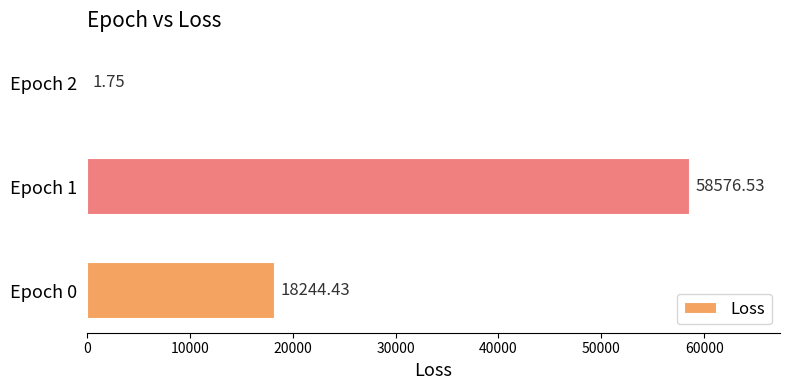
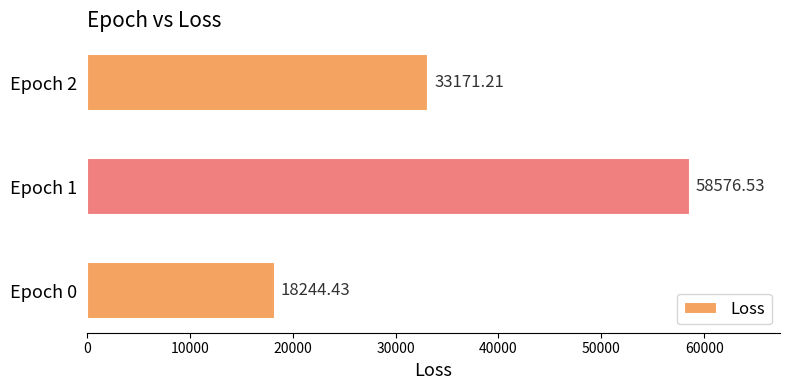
  {
-   "Epoch 2": 1.75,
+   "Epoch 2": 33171.21,
    "Epoch 1": 58576.53,
    "Epoch 0": 18244.43
  }
